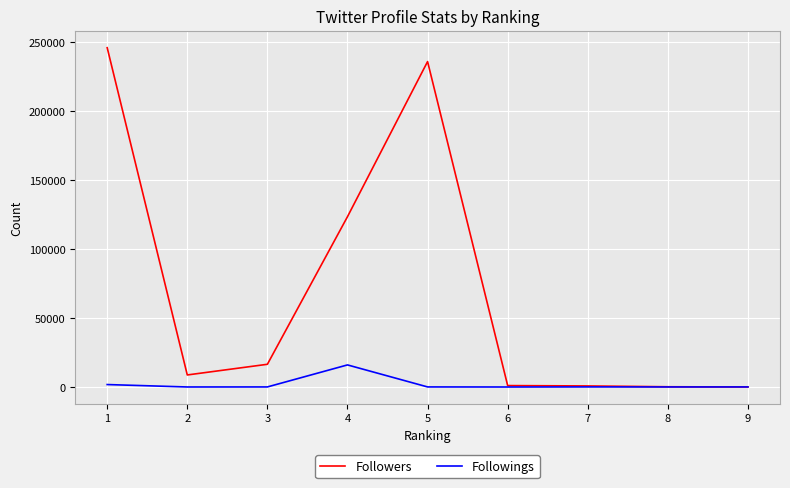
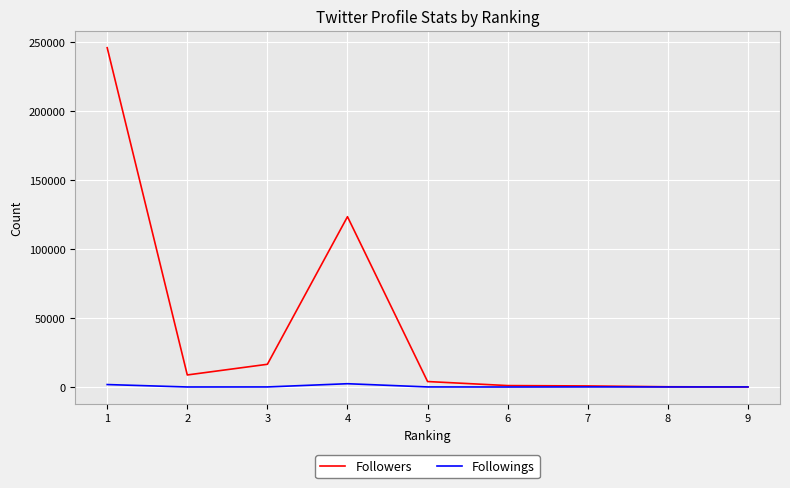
  {
    "Followers": {
      "1": 246000,
      "2": 9000,
      "3": 16000,
      "4": 124000,
-     "5": 236000
+     "5": 4000
    },
    "Followings": {
      "1": 2000,
      "2": 0,
      "3": 0,
-     "4": 16000,
+     "4": 2000,
      "5": 0
    }
  }
